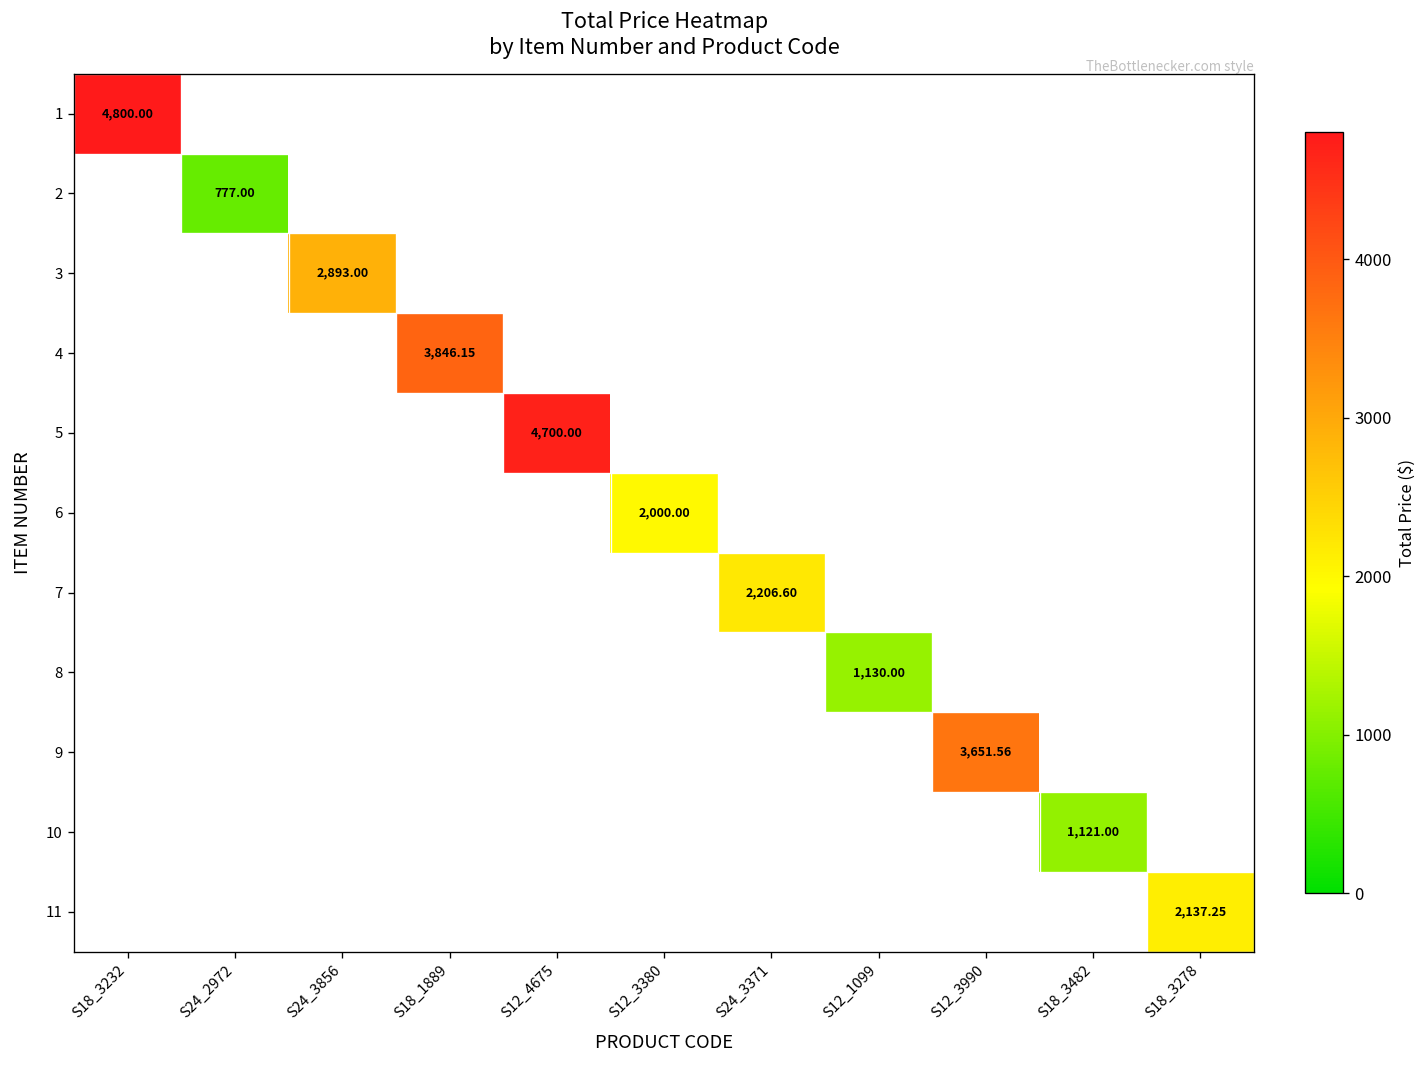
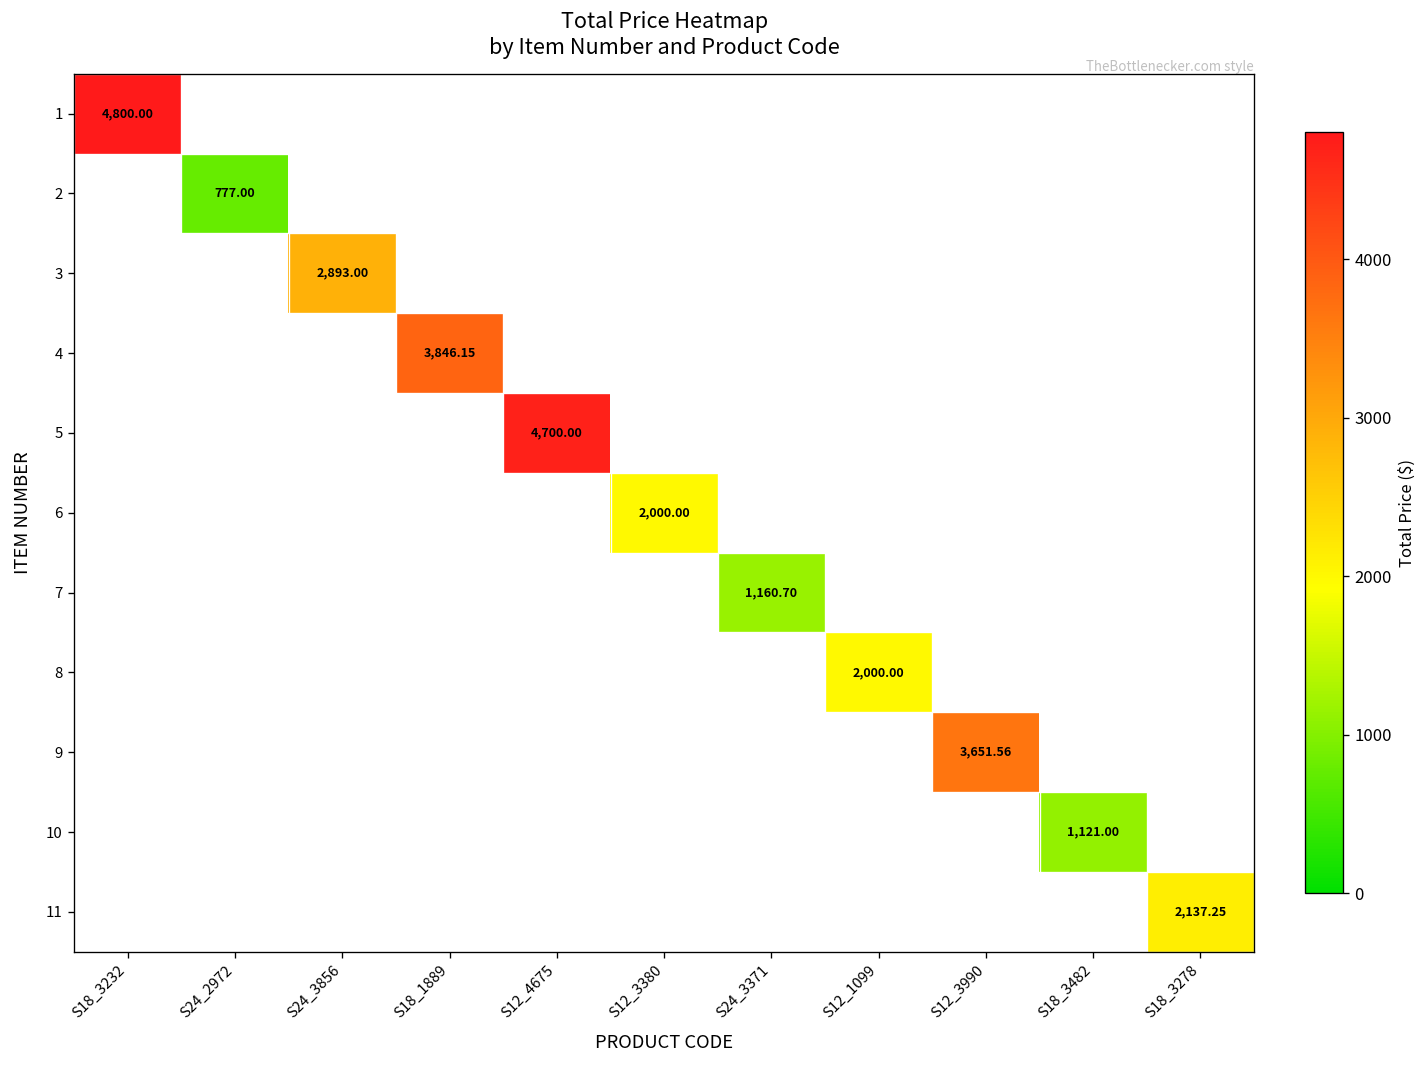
  {
    "1": {
      "S18_3232": "4,800.00"
    },
    "2": {
      "S24_2972": "777.00"
    },
    "3": {
      "S24_3856": "2,893.00"
    },
    "4": {
      "S18_1889": "3,846.15"
    },
    "5": {
      "S12_4675": "4,700.00"
    },
    "6": {
      "S12_3380": "2,000.00"
    },
    "7": {
-     "S24_3371": "2,206.60"
+     "S24_3371": "1,160.70"
    },
    "8": {
-     "S12_1099": "1,130.00"
+     "S12_1099": "2,000.00"
    },
    "9": {
      "S12_3990": "3,651.56"
    },
    "10": {
      "S18_3482": "1,121.00"
    },
    "11": {
      "S18_3278": "2,137.25"
    }
  }
